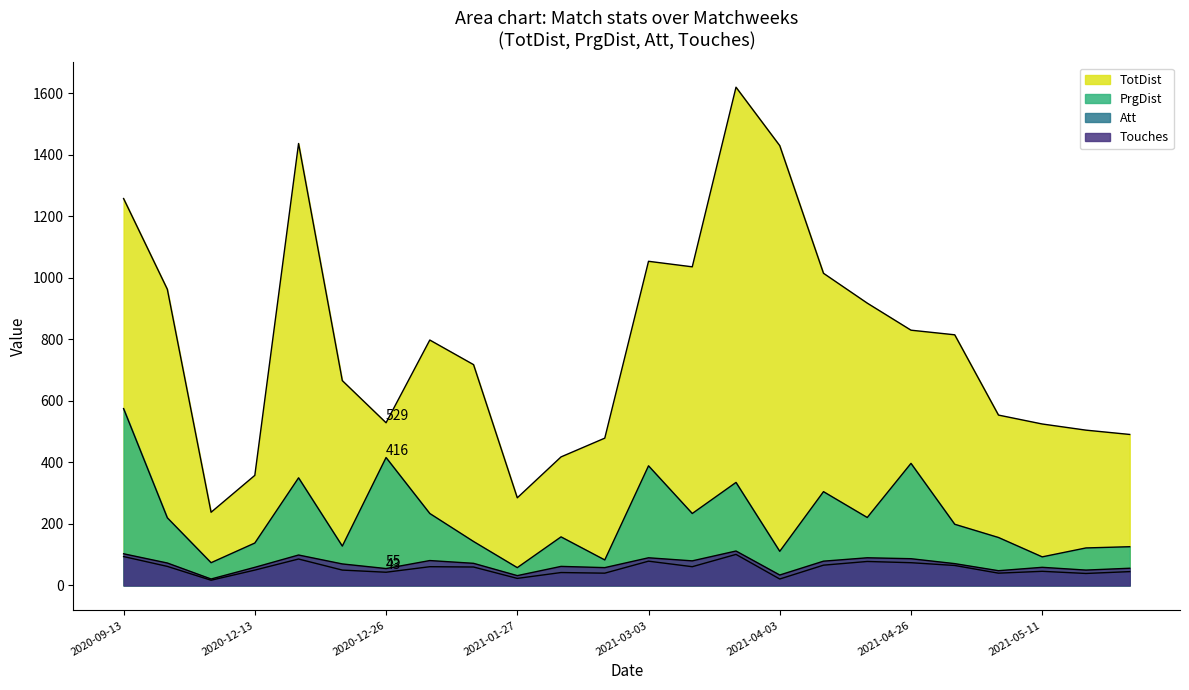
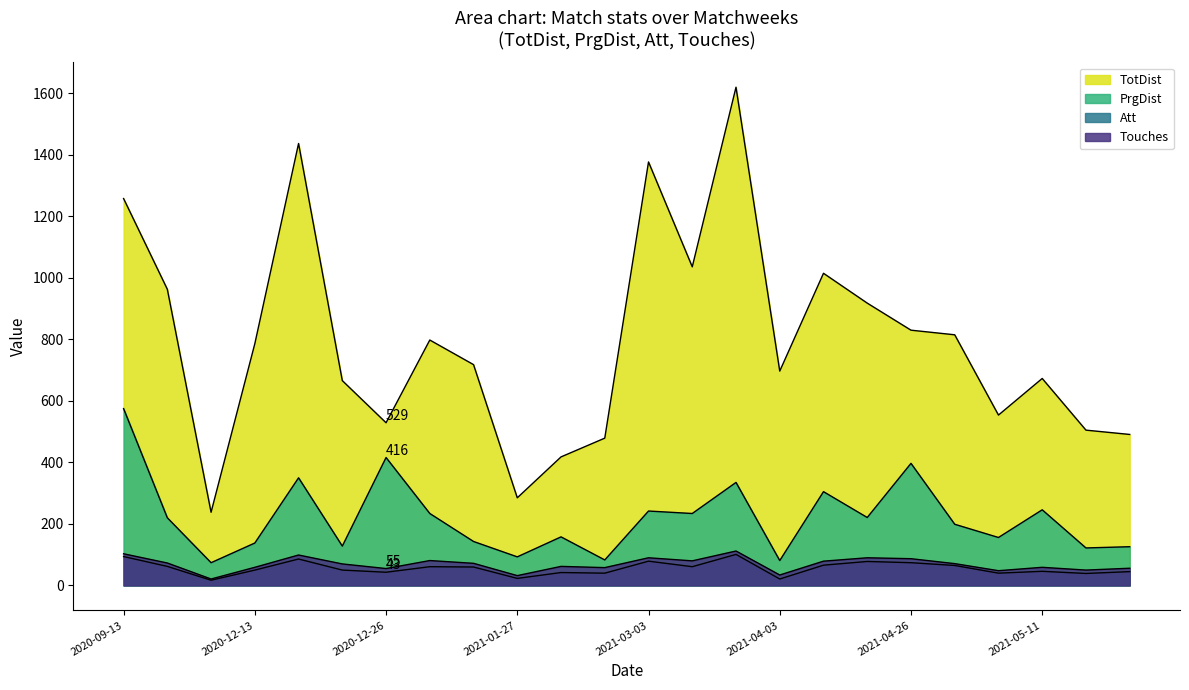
  {
    "TotDist": {
      "2020-09-13": 1260,
-     "2020-12-13": 360,
+     "2020-12-13": 790,
      "2021-01-27": 290,
-     "2021-03-03": 1050,
-     "2021-04-03": 1430,
+     "2021-03-03": 1380,
+     "2021-04-03": 700,
      "2021-04-26": 830,
-     "2021-05-11": 530
+     "2021-05-11": 670
    },
    "PrgDist": {
      "2020-09-13": 580,
      "2020-12-13": 140,
-     "2021-01-27": 60,
-     "2021-03-03": 390,
-     "2021-04-03": 110,
+     "2021-01-27": 90,
+     "2021-03-03": 240,
+     "2021-04-03": 80,
      "2021-04-26": 400,
-     "2021-05-11": 90
+     "2021-05-11": 250
    },
    "Att": {
      "2020-09-13": 90,
      "2020-12-13": 50,
      "2021-01-27": 20,
      "2021-03-03": 80,
      "2021-04-03": 20,
      "2021-04-26": 70,
      "2021-05-11": 50
    },
    "Touches": {
      "2020-09-13": 100,
      "2020-12-13": 60,
      "2021-01-27": 30,
      "2021-03-03": 90,
      "2021-04-03": 30,
      "2021-04-26": 90,
      "2021-05-11": 60
    }
  }
